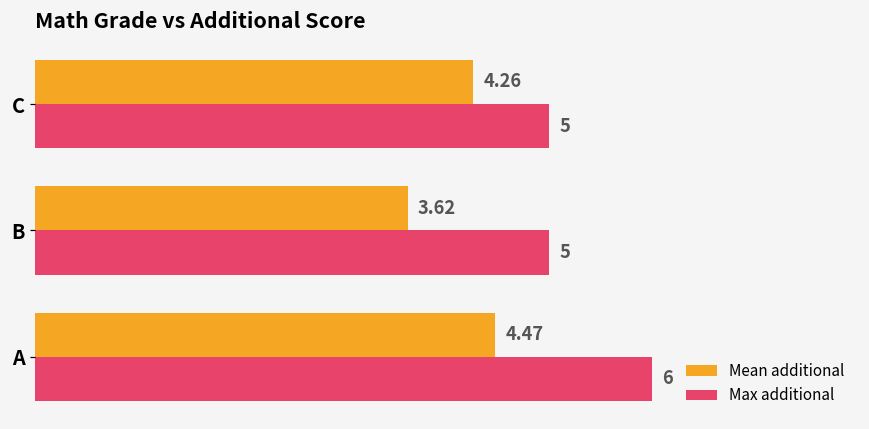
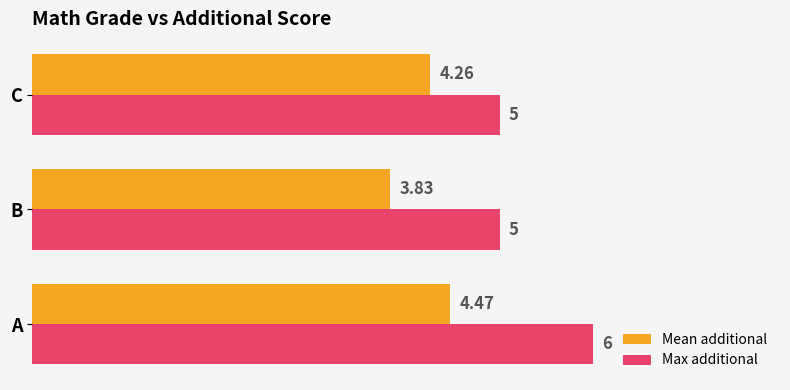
  {
    "Mean additional": {
      "C": 4.26,
-     "B": 3.62,
+     "B": 3.83,
      "A": 4.47
    },
    "Max additional": {
      "C": 5,
      "B": 5,
      "A": 6
    }
  }
